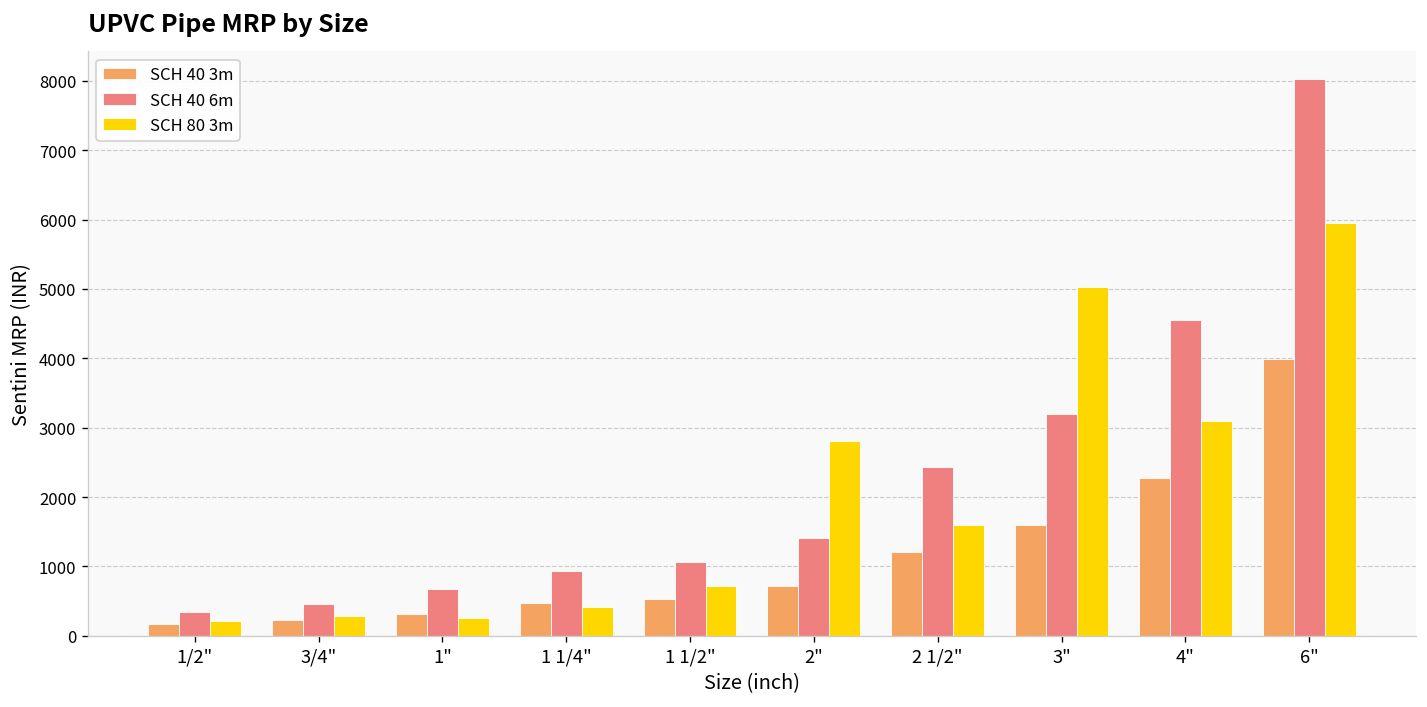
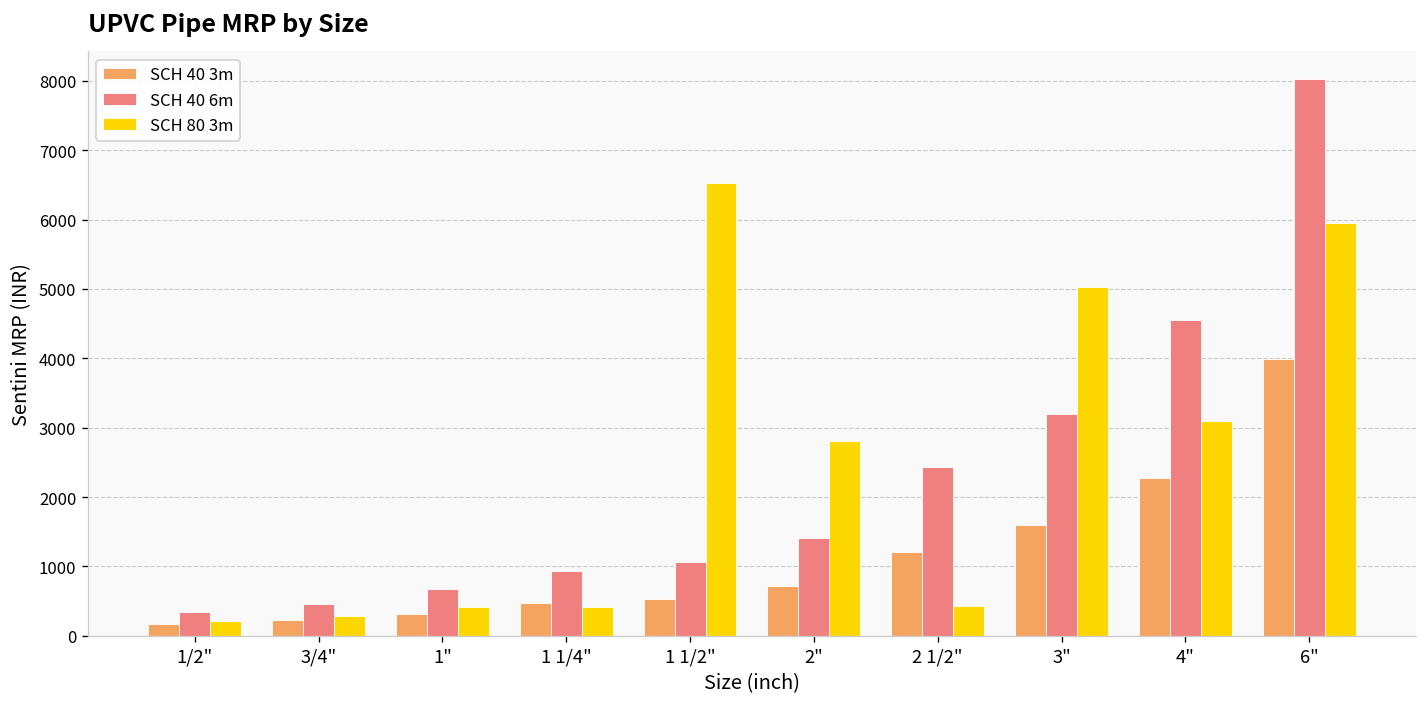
  {
    "SCH 80 3m": {
      "1/2\"": 200,
      "3/4\"": 300,
-     "1\"": 300,
+     "1\"": 400,
      "1 1/4\"": 400,
-     "1 1/2\"": 700,
+     "1 1/2\"": 6500,
      "2\"": 2800,
-     "2 1/2\"": 1600,
+     "2 1/2\"": 400,
      "3\"": 5000,
      "4\"": 3100,
      "6\"": 6000
    }
  }
